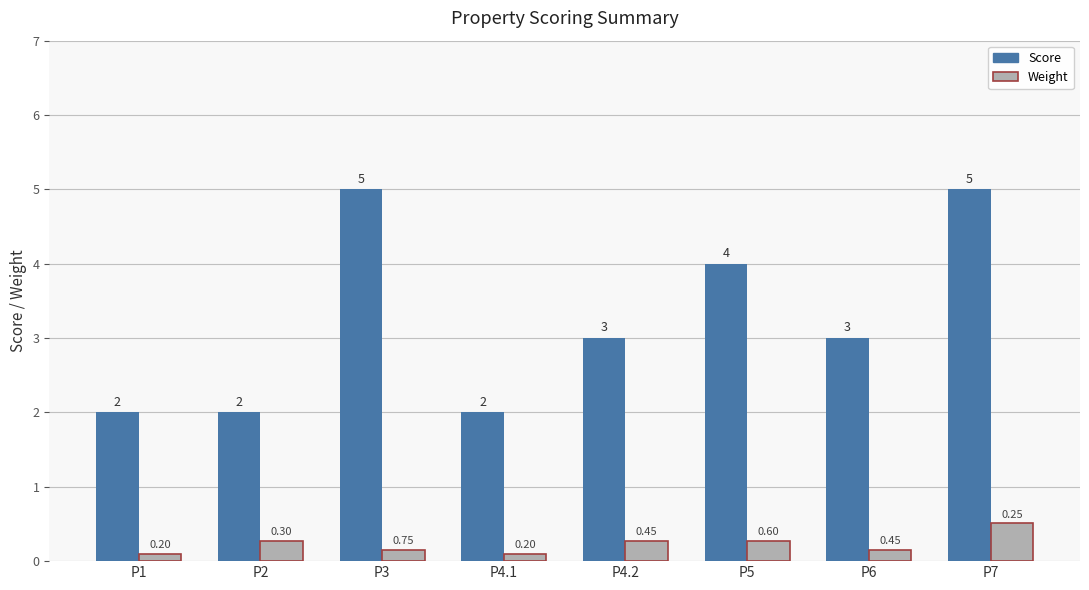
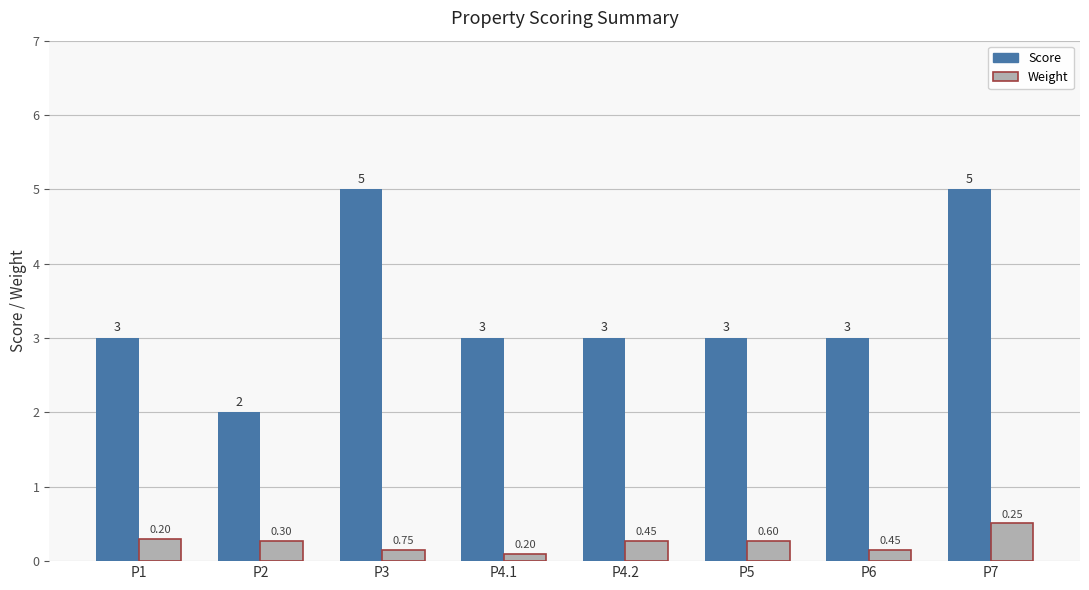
  {
    "Score": {
-     "P1": 2,
+     "P1": 3,
      "P2": 2,
      "P3": 5,
-     "P4.1": 2,
+     "P4.1": 3,
      "P4.2": 3,
-     "P5": 4,
+     "P5": 3,
      "P6": 3,
      "P7": 5
    },
    "Weight": {
-     "P1": 0.1
+     "P1": 0.3
    }
  }
